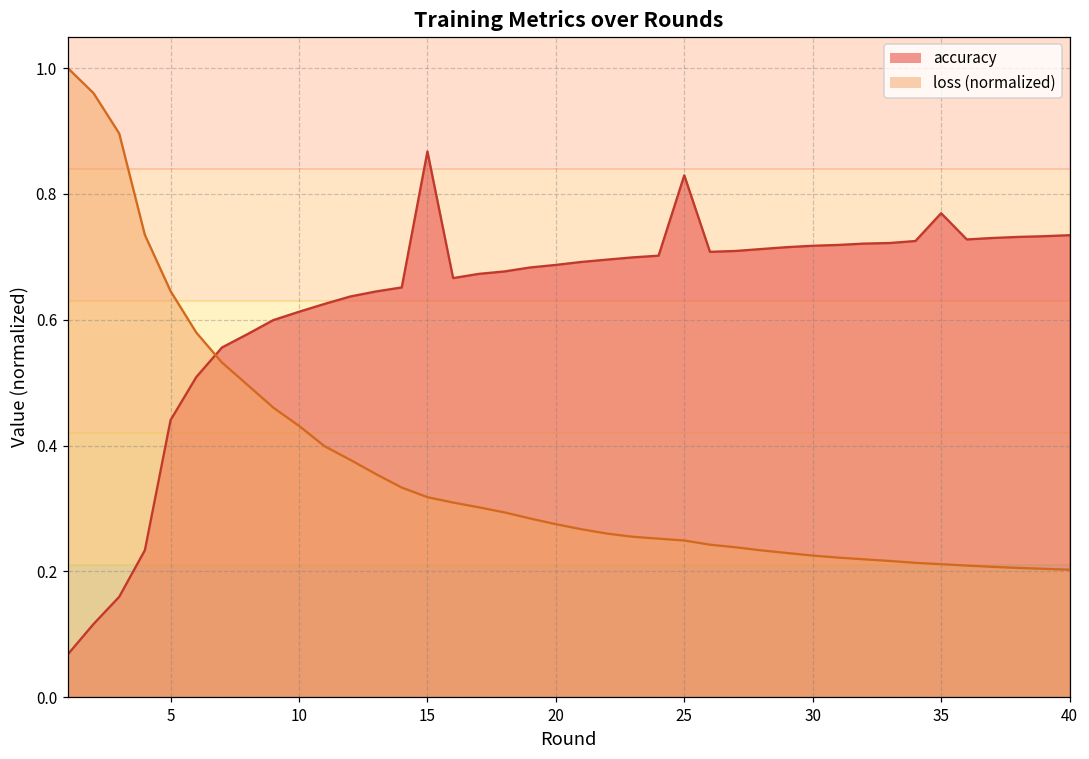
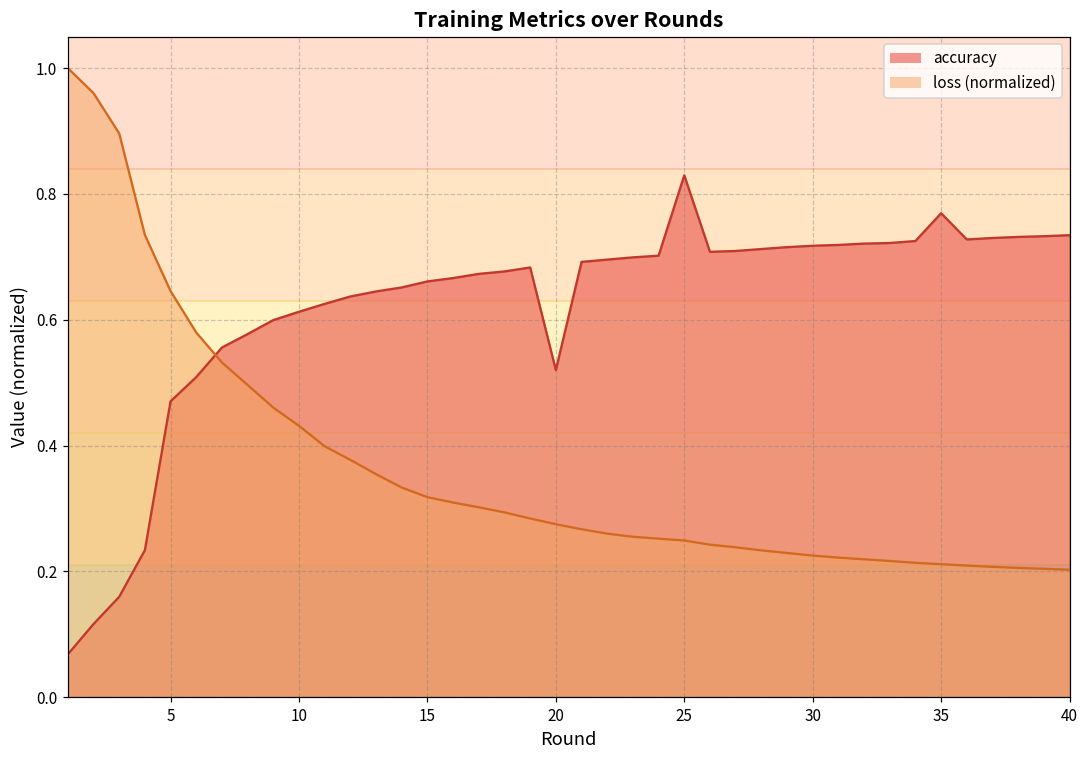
  {
    "accuracy": {
-     "5": 0.44,
+     "5": 0.47,
      "10": 0.61,
-     "15": 0.87,
-     "20": 0.69,
+     "15": 0.66,
+     "20": 0.52,
      "25": 0.83,
      "30": 0.72,
      "35": 0.77,
      "40": 0.73
    }
  }
